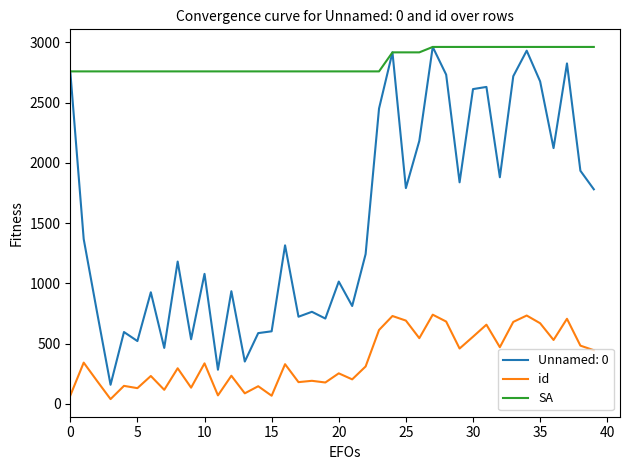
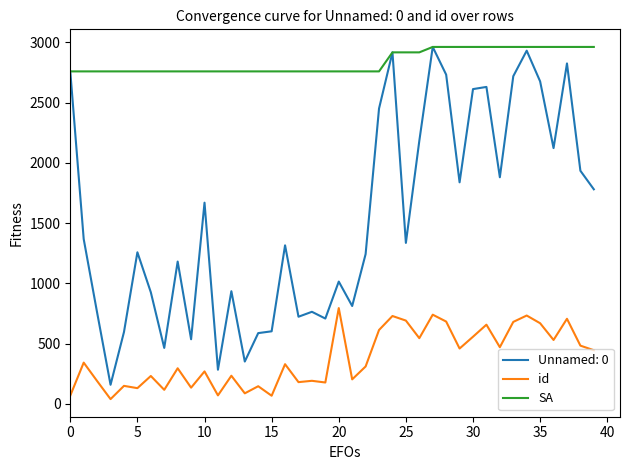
  {
    "Unnamed: 0": {
-     "5": 520,
-     "10": 1080,
+     "5": 1260,
+     "10": 1670,
      "15": 600,
      "20": 1020,
-     "25": 1790,
+     "25": 1340,
      "30": 2610,
      "35": 2680
    },
    "id": {
      "0": 70,
      "5": 130,
-     "10": 340,
+     "10": 270,
      "15": 70,
-     "20": 250,
+     "20": 800,
      "25": 690,
      "30": 560,
      "35": 670
    },
    "SA": {
      "5": 2760,
      "10": 2760,
      "15": 2760,
      "20": 2760,
      "25": 2920,
      "30": 2960,
      "35": 2960
    }
  }
